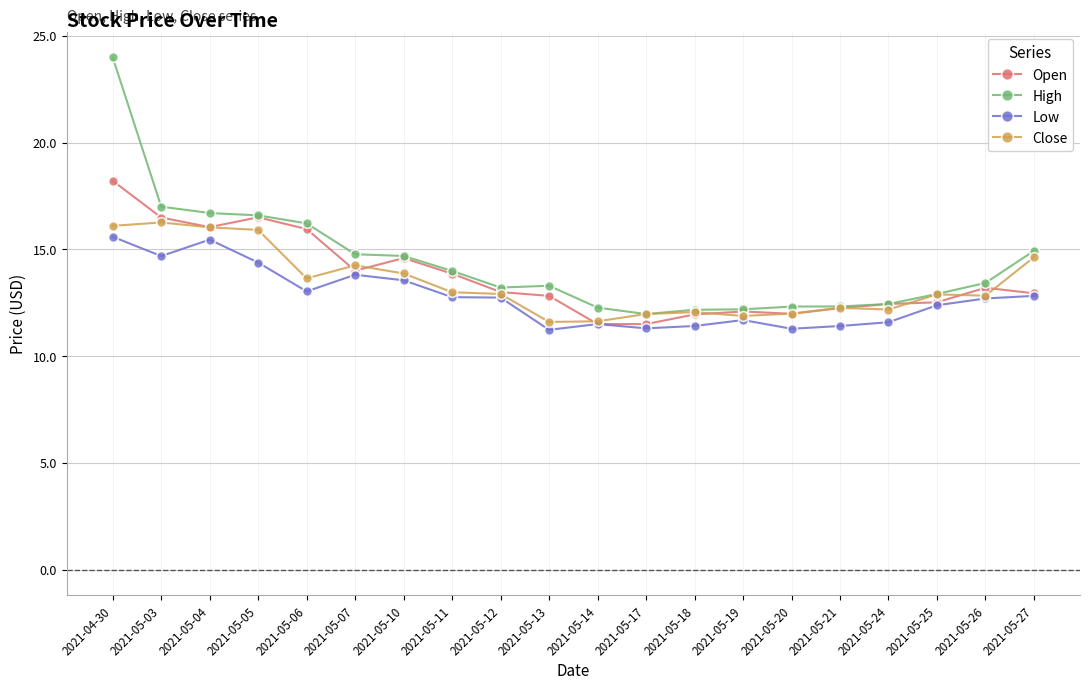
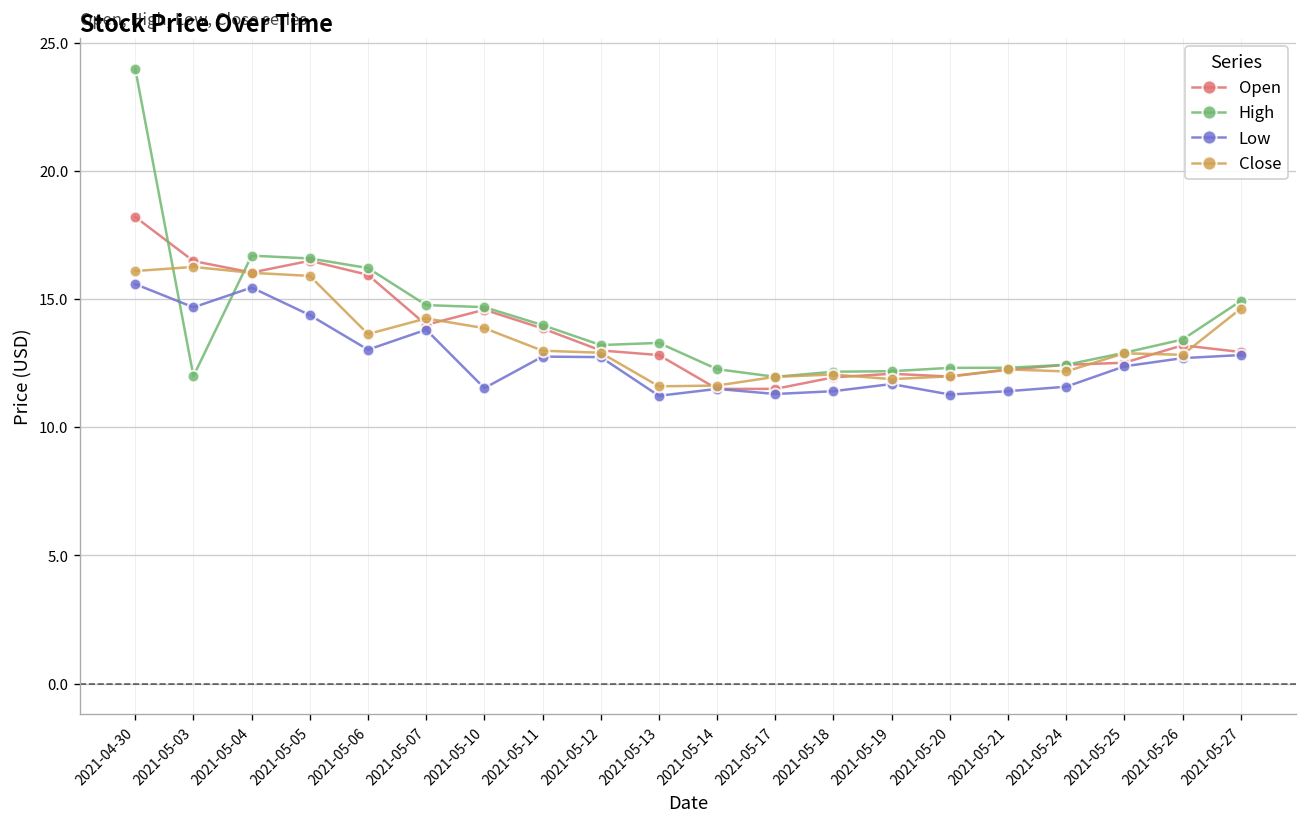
  {
    "High": {
      "2021-04-30": 24,
-     "2021-05-03": 17,
+     "2021-05-03": 12,
      "2021-05-04": 16.7,
      "2021-05-06": 16.2,
      "2021-05-07": 14.8,
      "2021-05-11": 14,
      "2021-05-12": 13.2,
      "2021-05-13": 13.3,
      "2021-05-14": 12.3,
      "2021-05-20": 12.3,
      "2021-05-26": 13.4,
      "2021-05-27": 15
    },
    "Low": {
      "2021-04-30": 15.6,
      "2021-05-03": 14.7,
      "2021-05-04": 15.5,
      "2021-05-05": 14.4,
      "2021-05-06": 13.0,
      "2021-05-07": 13.8,
-     "2021-05-10": 13.6,
+     "2021-05-10": 11.5,
      "2021-05-11": 12.8,
      "2021-05-12": 12.7,
      "2021-05-13": 11.2,
      "2021-05-17": 11.3,
      "2021-05-18": 11.4,
      "2021-05-19": 11.7,
      "2021-05-20": 11.3,
      "2021-05-21": 11.4,
      "2021-05-24": 11.6,
      "2021-05-25": 12.4,
      "2021-05-26": 12.7,
      "2021-05-27": 12.8
    }
  }
